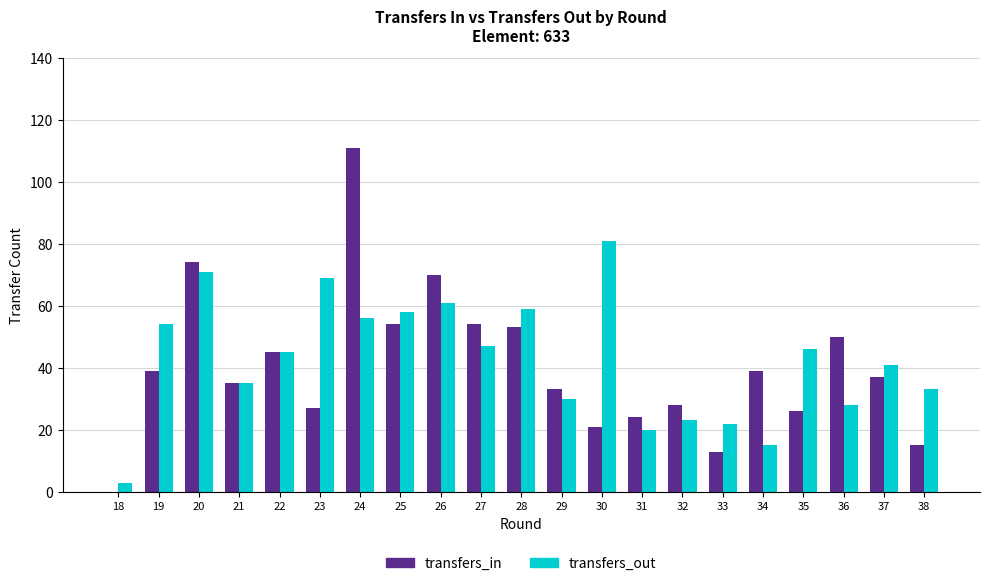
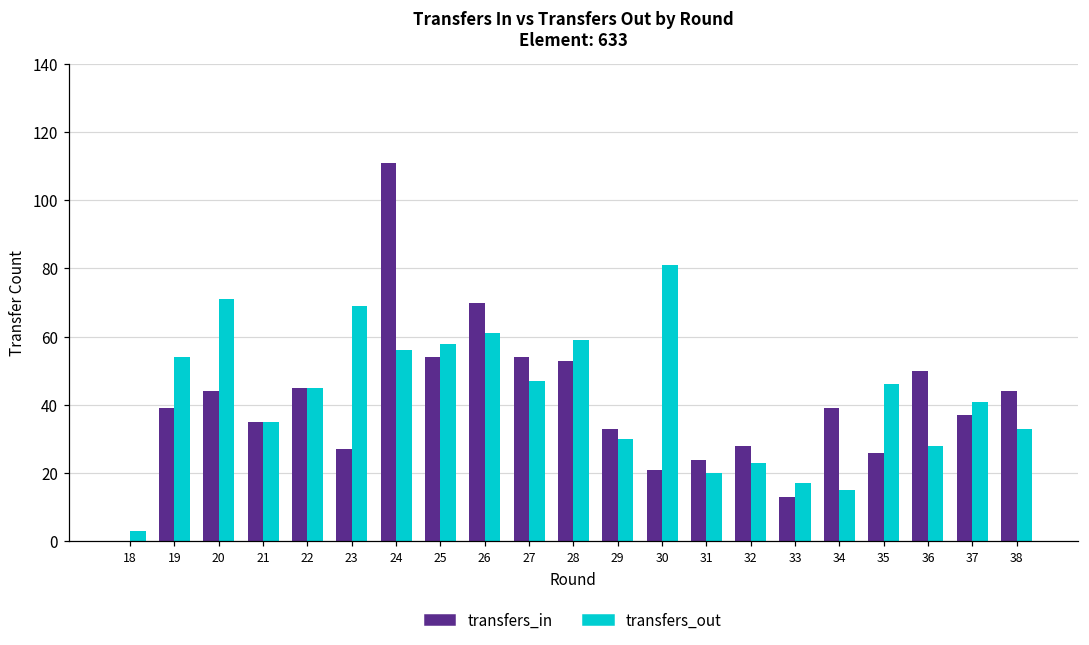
  {
    "transfers_in": {
      "18": 0,
      "19": 39,
-     "20": 74,
+     "20": 44,
      "21": 35,
      "22": 45,
      "23": 27,
      "24": 111,
      "25": 54,
      "26": 70,
      "27": 54,
      "28": 53,
      "29": 33,
      "30": 21,
      "31": 24,
      "32": 28,
      "33": 13,
      "34": 39,
      "35": 26,
      "36": 50,
      "37": 37,
-     "38": 15
+     "38": 44
    },
    "transfers_out": {
      "18": 3,
      "19": 54,
      "20": 71,
      "21": 35,
      "22": 45,
      "23": 69,
      "24": 56,
      "25": 58,
      "26": 61,
      "27": 47,
      "28": 59,
      "29": 30,
      "30": 81,
      "31": 20,
      "32": 23,
-     "33": 22,
+     "33": 17,
      "34": 15,
      "35": 46,
      "36": 28,
      "37": 41,
      "38": 33
    }
  }
